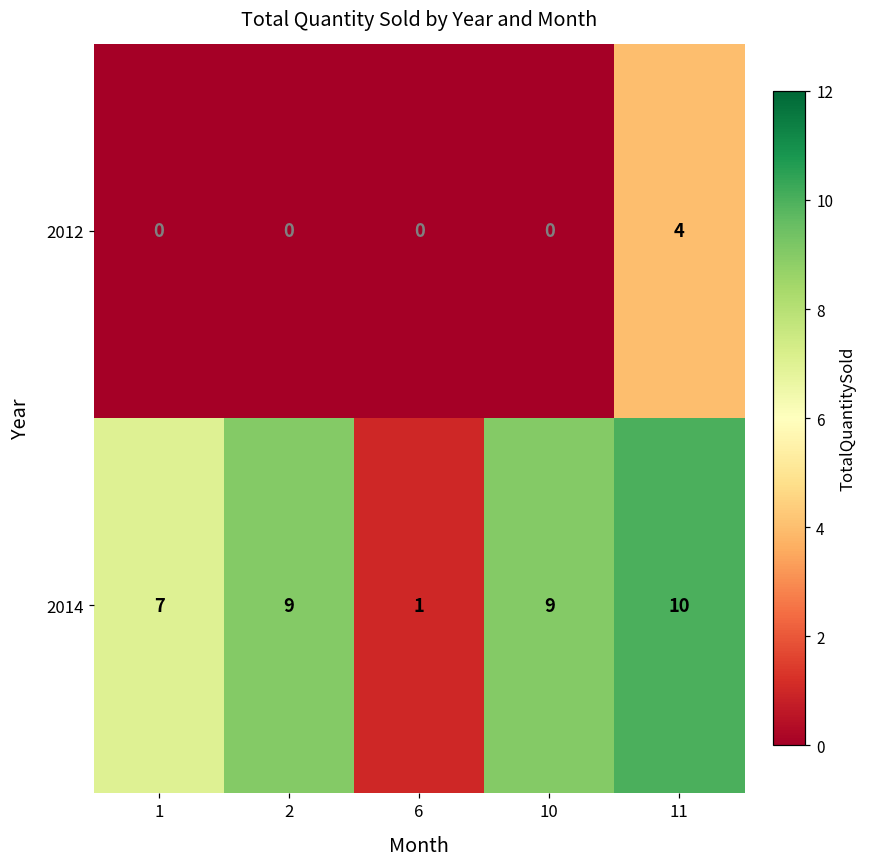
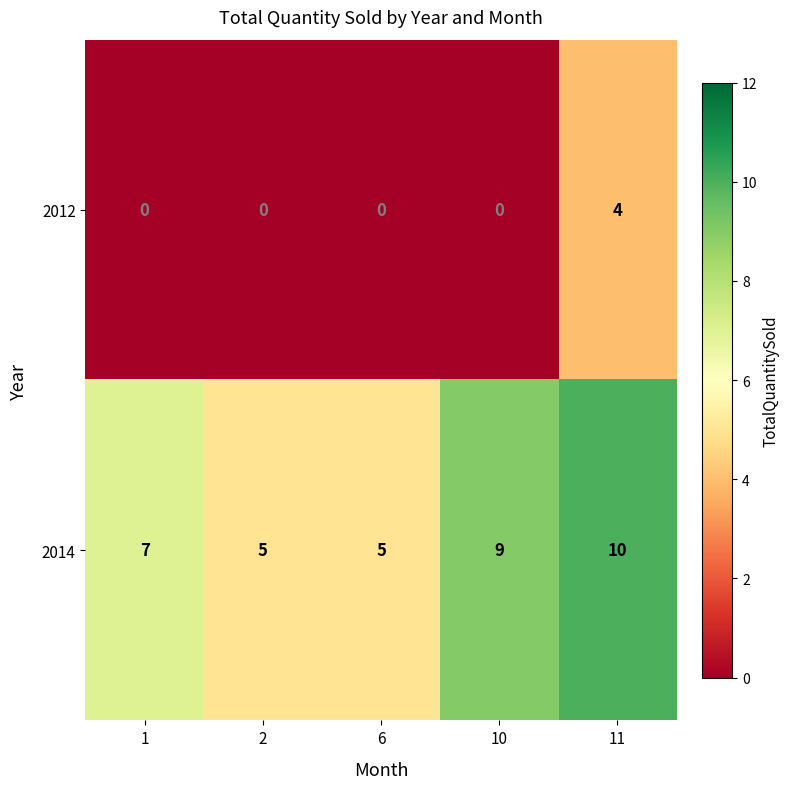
  {
    "2012": {
      "1": 0,
      "2": 0,
      "6": 0,
      "10": 0,
      "11": 4
    },
    "2014": {
      "1": 7,
-     "2": 9,
-     "6": 1,
+     "2": 5,
+     "6": 5,
      "10": 9,
      "11": 10
    }
  }
